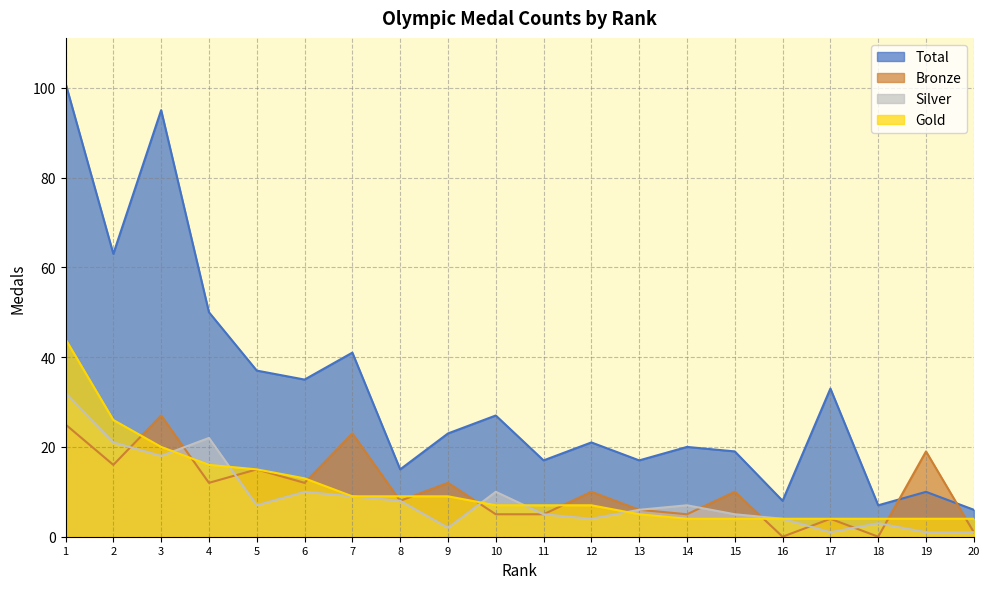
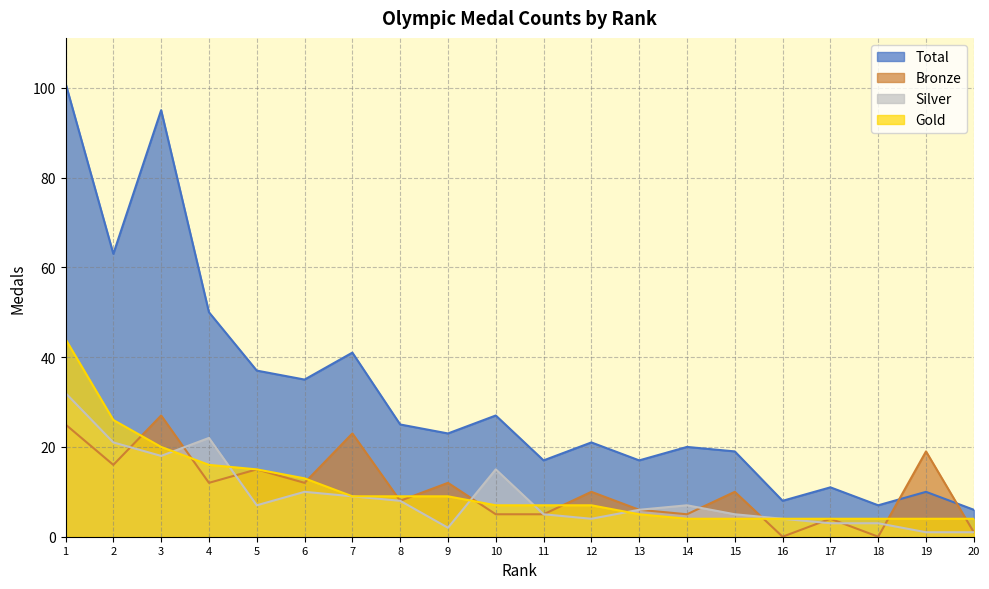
  {
    "Total": {
      "1": 101,
      "2": 63,
      "3": 95,
      "4": 50,
      "5": 37,
      "6": 35,
      "7": 41,
-     "8": 15,
+     "8": 25,
      "9": 23,
      "10": 27,
      "11": 17,
      "12": 21,
      "13": 17,
      "14": 20,
      "15": 19,
      "16": 8,
-     "17": 33,
+     "17": 11,
      "18": 7,
      "19": 10,
      "20": 6
    },
    "Bronze": {
      "1": 25,
      "2": 16,
      "3": 27,
      "4": 12,
      "6": 12,
      "7": 23,
      "9": 12,
      "10": 5,
      "12": 10,
      "14": 5,
      "15": 10,
      "16": 0,
      "18": 0,
      "19": 19
    },
    "Silver": {
      "1": 32,
      "2": 21,
      "3": 18,
      "4": 22,
      "5": 7,
      "6": 10,
      "9": 2,
-     "10": 10,
+     "10": 15,
      "12": 4,
      "14": 7,
      "15": 5,
-     "17": 1,
+     "17": 3,
      "18": 3,
      "19": 1
    },
    "Gold": {
      "1": 44,
      "2": 26,
      "3": 20,
      "4": 16,
      "6": 13,
      "8": 9,
      "9": 9,
      "10": 7,
      "11": 7,
      "12": 7,
      "13": 5,
      "14": 4,
      "15": 4,
      "18": 4,
      "19": 4,
      "20": 4
    }
  }
